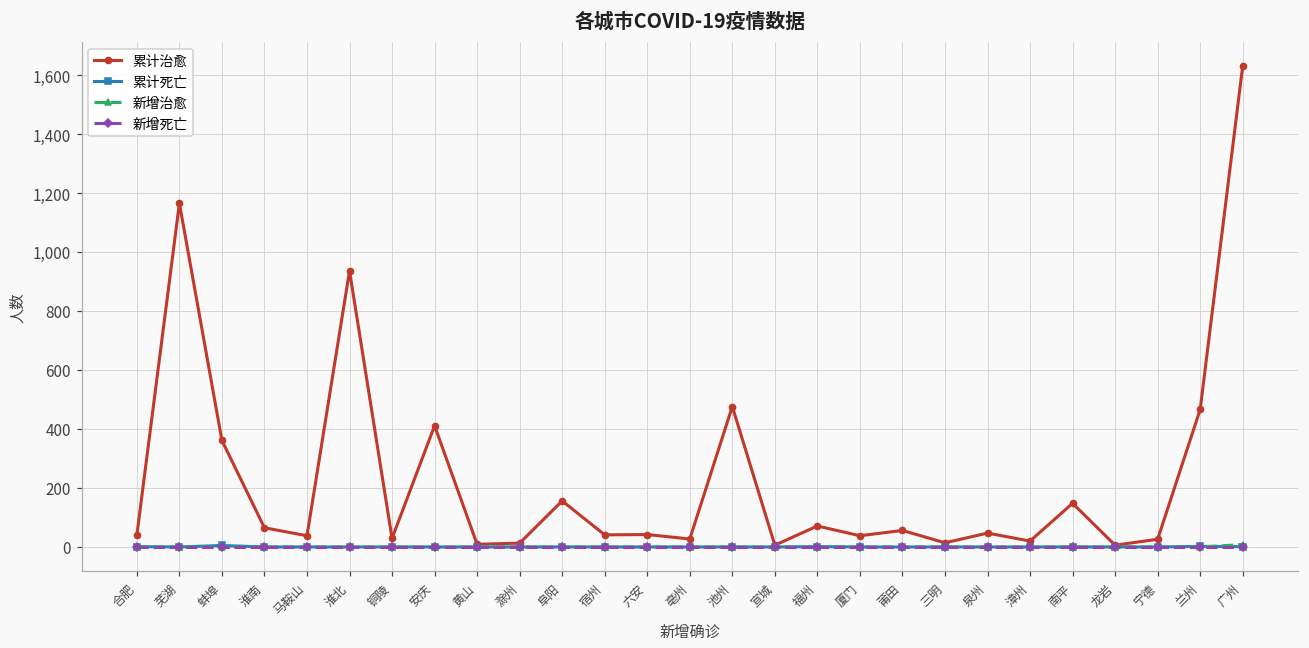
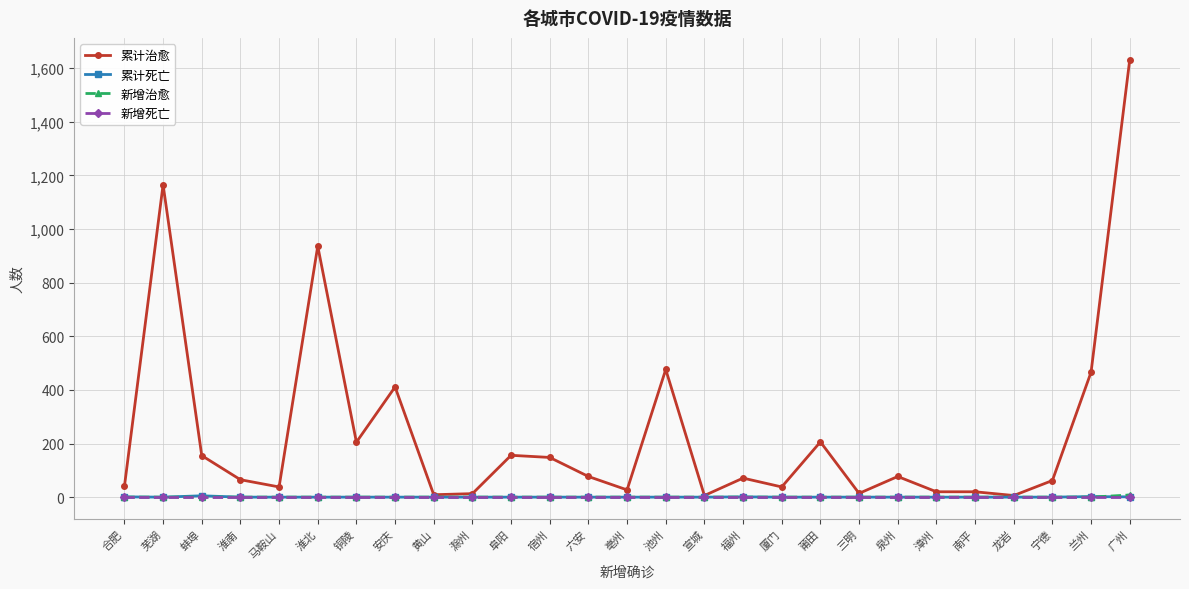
  {
    "累计治愈": {
      "合肥": "40",
      "芜湖": "1,170",
-     "蚌埠": "360",
+     "蚌埠": "160",
      "淮南": "70",
      "马鞍山": "40",
      "淮北": "940",
-     "铜陵": "30",
+     "铜陵": "210",
      "安庆": "410",
      "滁州": "10",
      "阜阳": "160",
-     "宿州": "40",
-     "六安": "40",
+     "宿州": "150",
+     "六安": "80",
      "亳州": "30",
      "池州": "480",
      "福州": "70",
      "厦门": "40",
-     "莆田": "60",
+     "莆田": "210",
      "三明": "10",
-     "泉州": "50",
+     "泉州": "80",
      "漳州": "20",
-     "南平": "150",
-     "宁德": "30",
+     "南平": "20",
+     "宁德": "60",
      "兰州": "470",
      "广州": "1,630"
    }
  }
